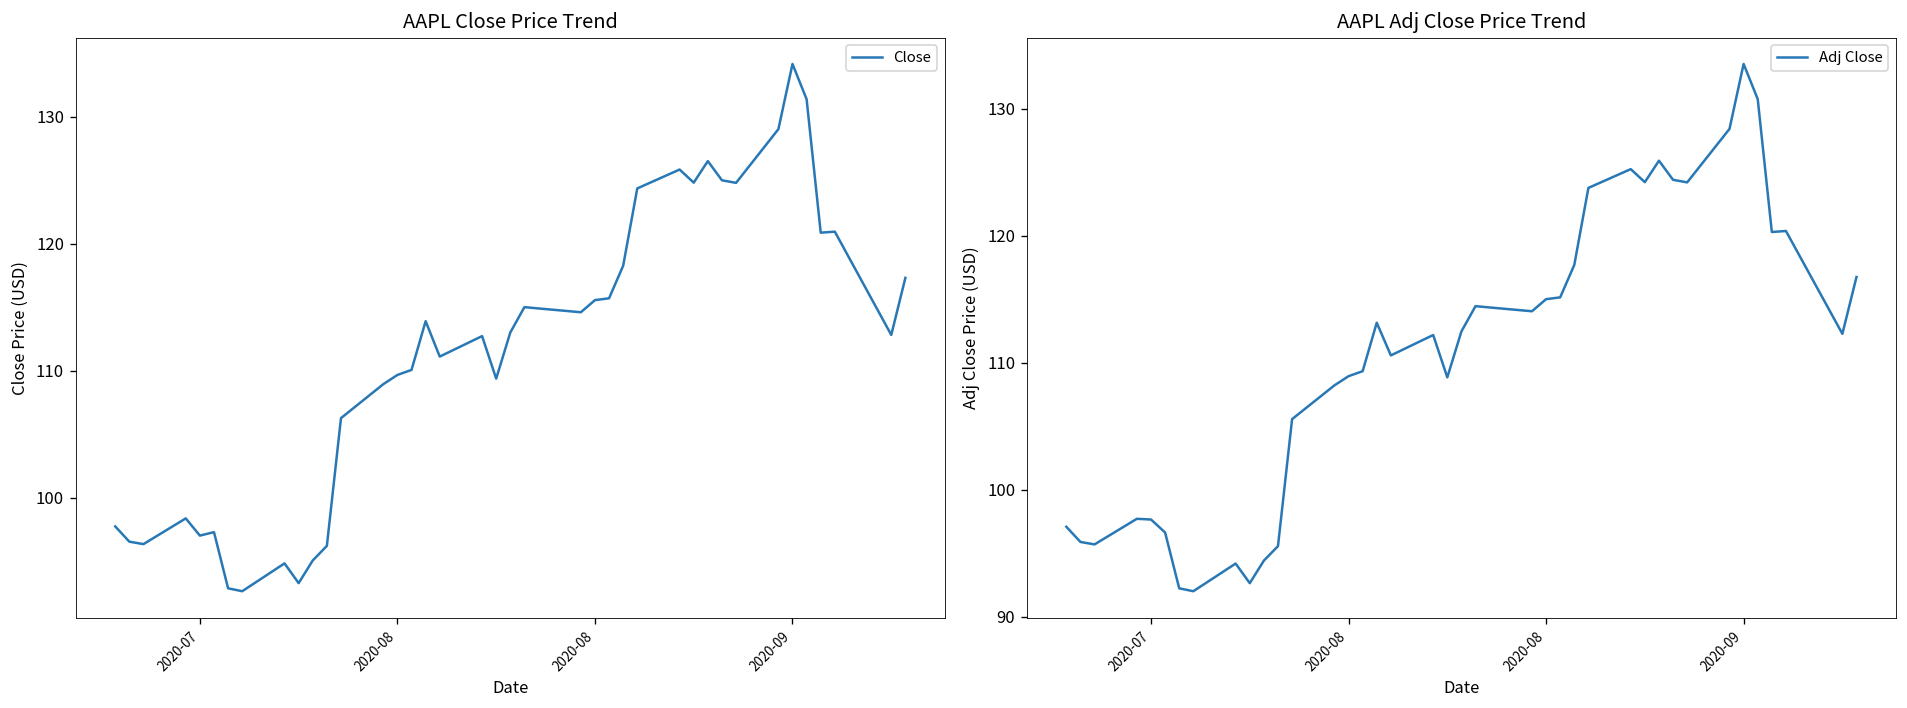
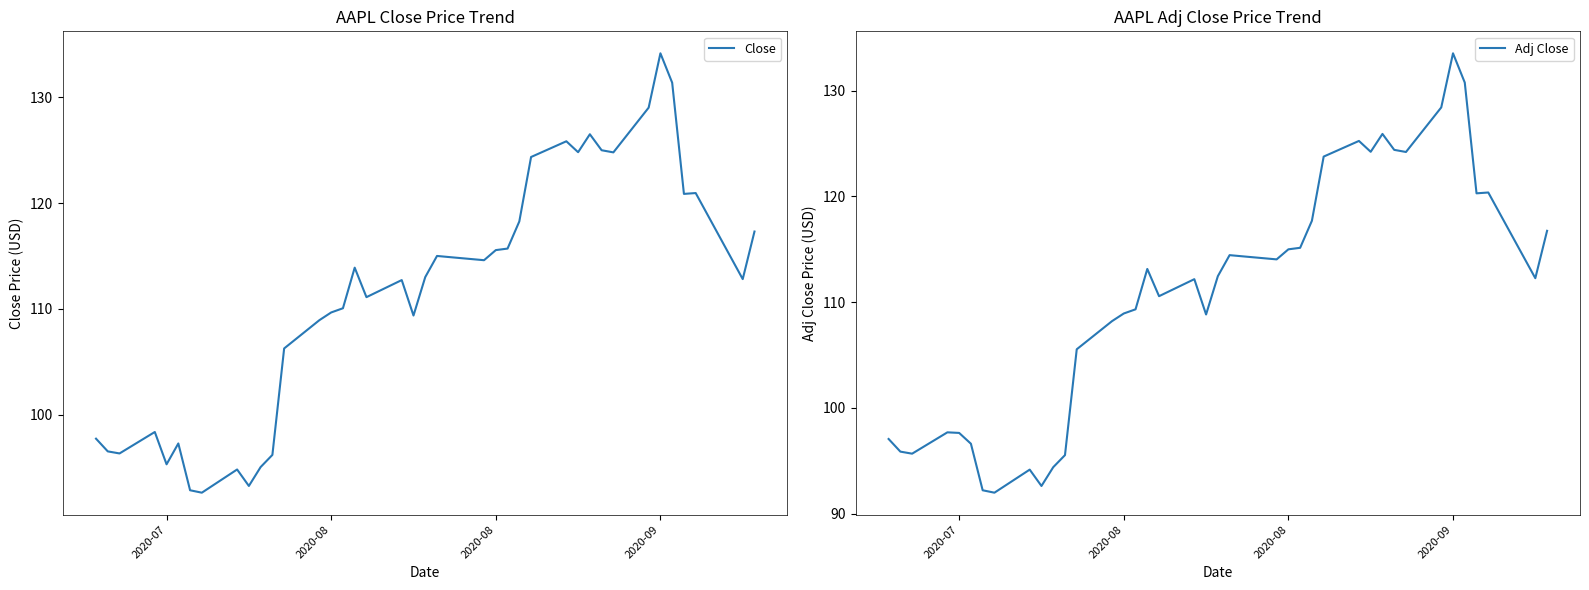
  {
    "AAPL Close Price Trend": {
-     "2020-07": 97.0,
+     "2020-07": 95.3,
      "2020-09": 134.2
    },
    "AAPL Adj Close Price Trend": {
      "2020-07": 97.6,
      "2020-09": 133.5
    }
  }
